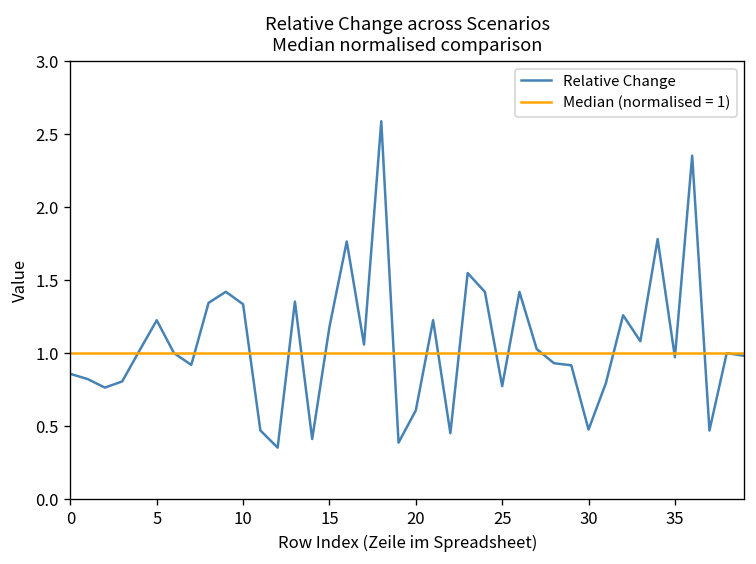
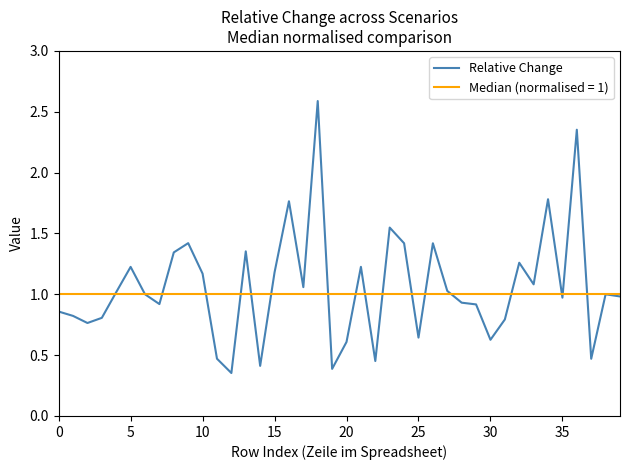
  {
    "Relative Change": {
      "0": 0.86,
      "5": 1.23,
-     "10": 1.33,
+     "10": 1.17,
      "15": 1.18,
      "20": 0.61,
-     "25": 0.77,
-     "30": 0.48,
+     "25": 0.64,
+     "30": 0.63,
      "35": 0.97
    },
    "Median (normalised = 1)": {
      "0": 1.00,
      "5": 1.00,
      "10": 1.00,
      "15": 1.00,
      "20": 1.00,
      "25": 1.00,
      "30": 1.00,
      "35": 1.00
    }
  }
